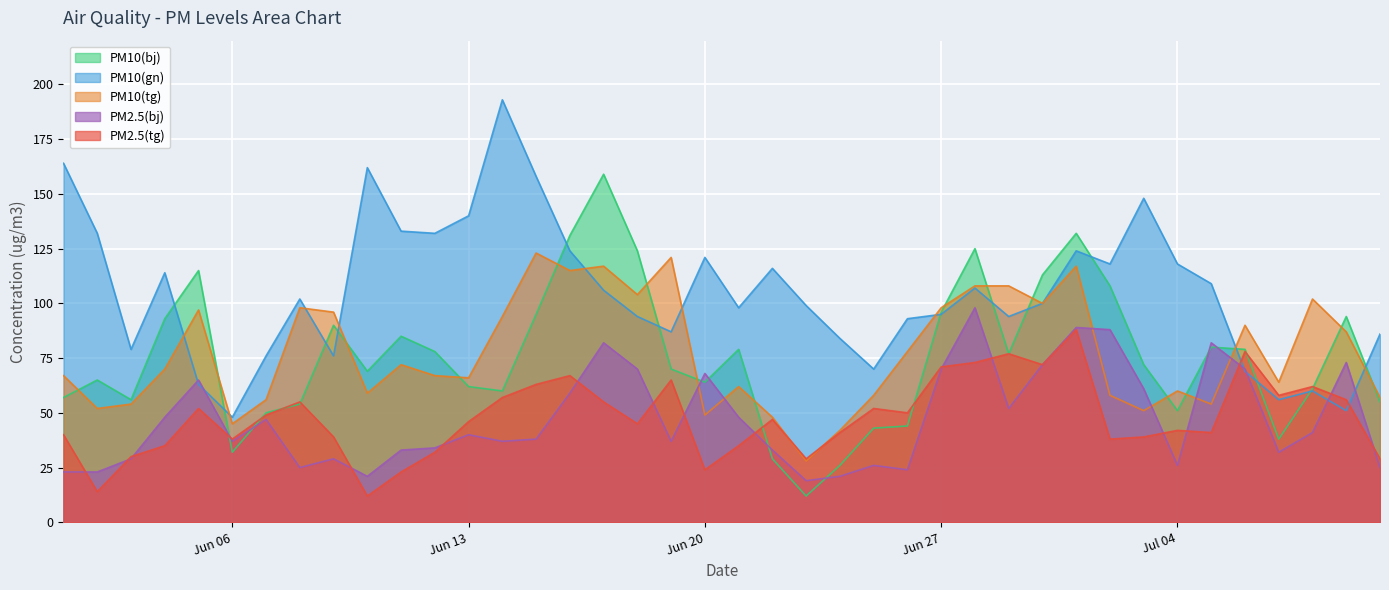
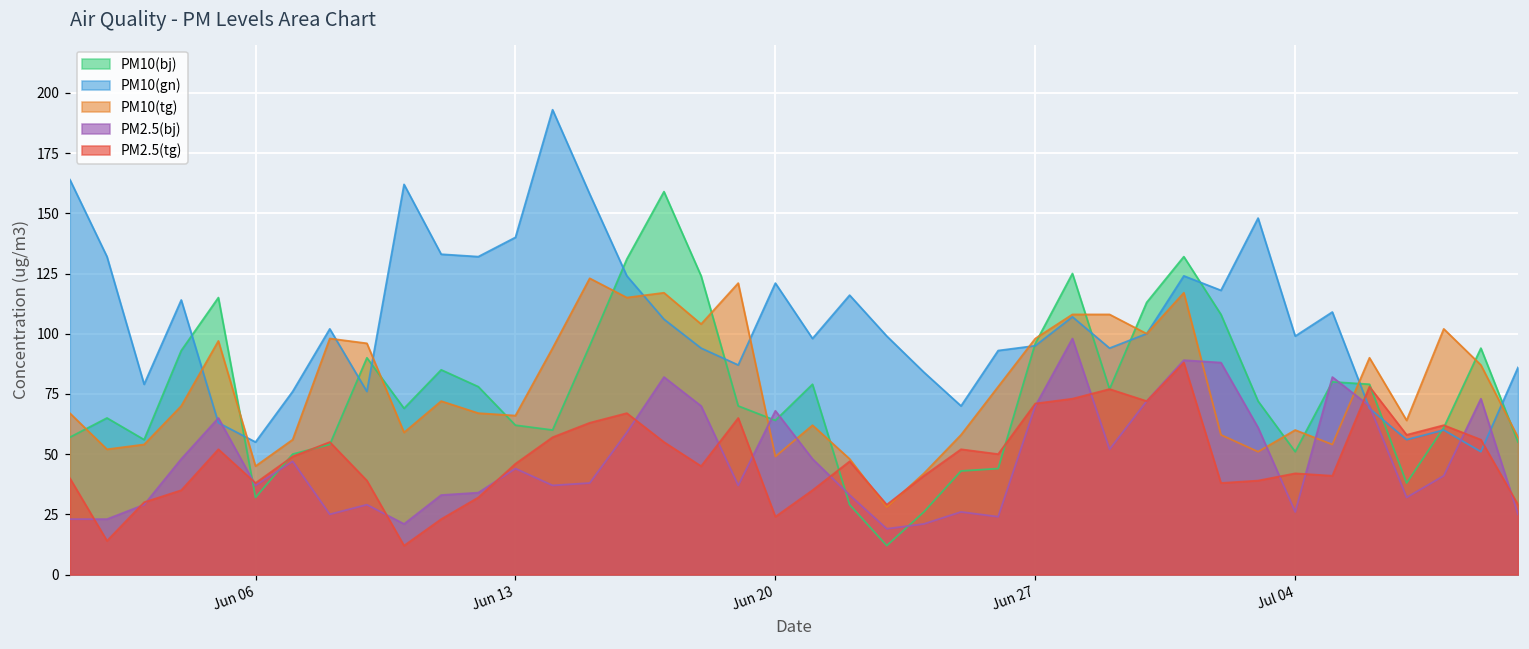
  {
    "PM10(bj)": {
      "Jun 06": 32,
      "Jun 13": 62,
      "Jun 20": 64,
      "Jul 04": 51
    },
    "PM10(gn)": {
-     "Jun 06": 48,
+     "Jun 06": 55,
      "Jun 13": 140,
      "Jun 20": 121,
-     "Jul 04": 118
+     "Jul 04": 99
    },
    "PM2.5(bj)": {
-     "Jun 13": 40,
+     "Jun 13": 44,
      "Jun 20": 68,
      "Jul 04": 26
    }
  }
